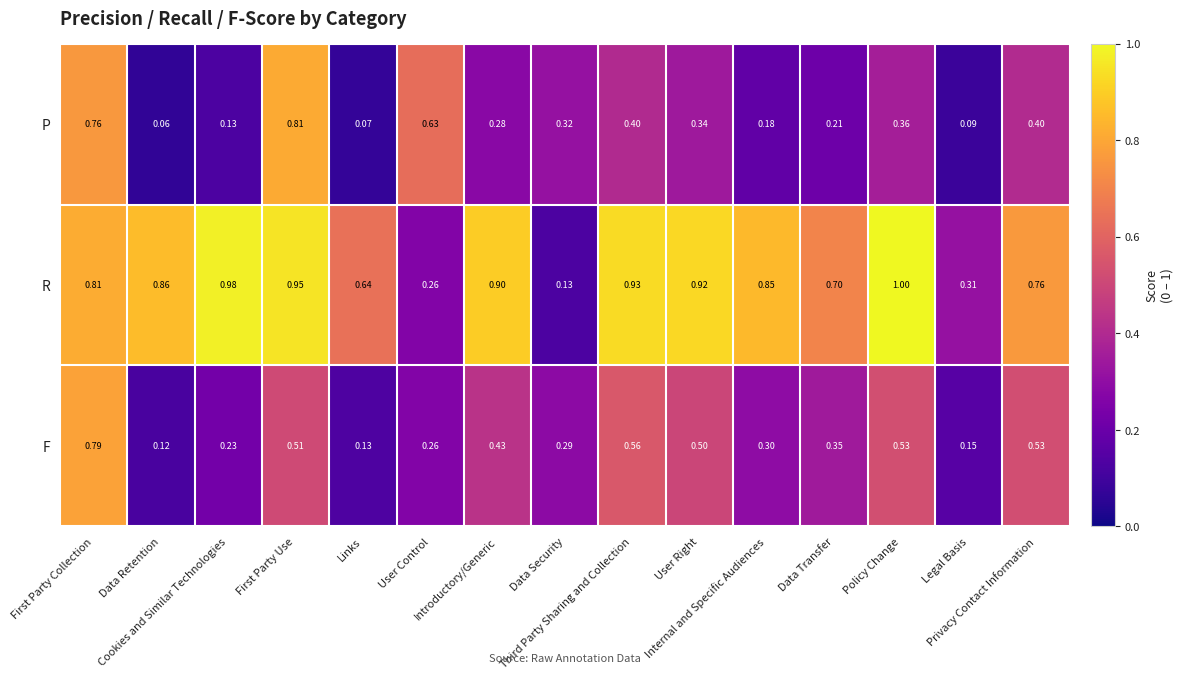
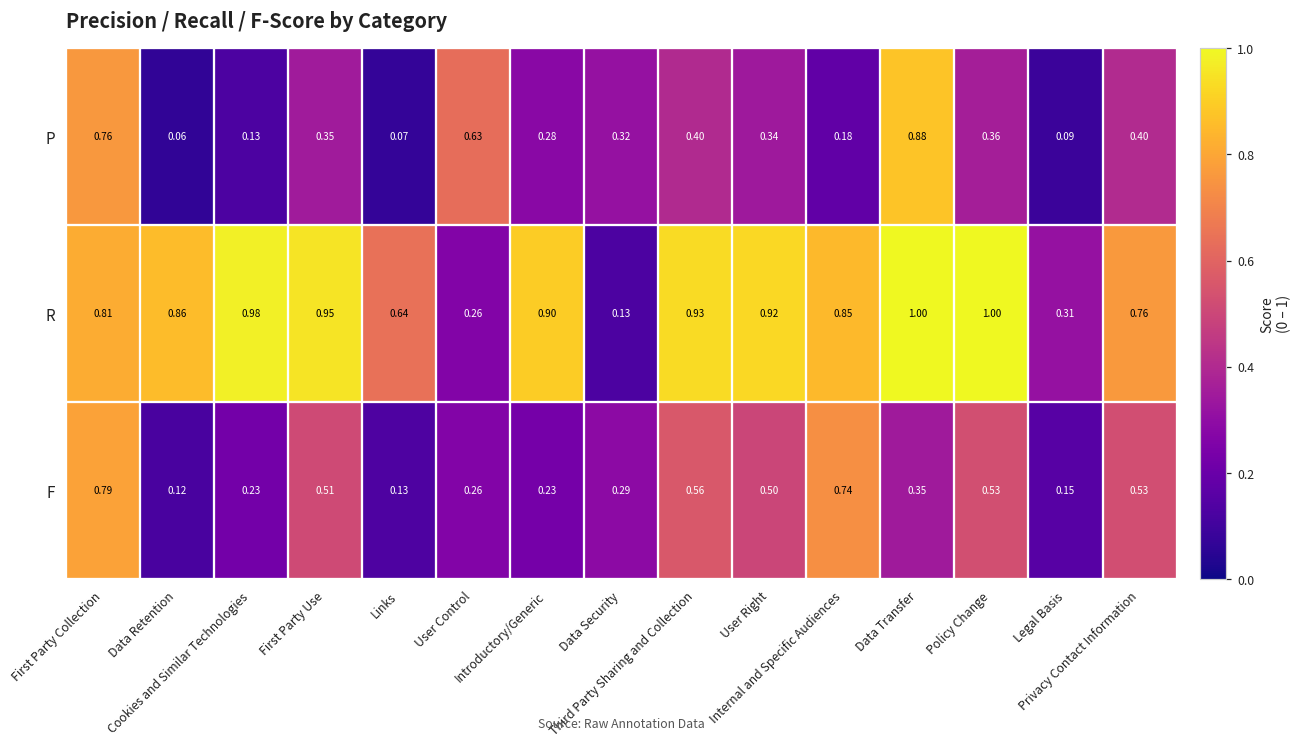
  {
    "P": {
      "First Party Collection": 0.76,
      "Data Retention": 0.06,
      "Cookies and Similar Technologies": 0.13,
-     "First Party Use": 0.81,
+     "First Party Use": 0.35,
      "Links": 0.07,
      "User Control": 0.63,
      "Introductory/Generic": 0.28,
      "Data Security": 0.32,
      "Third Party Sharing and Collection": 0.40,
      "User Right": 0.34,
      "Internal and Specific Audiences": 0.18,
-     "Data Transfer": 0.21,
+     "Data Transfer": 0.88,
      "Policy Change": 0.36,
      "Legal Basis": 0.09,
      "Privacy Contact Information": 0.40
    },
    "R": {
      "First Party Collection": 0.81,
      "Data Retention": 0.86,
      "Cookies and Similar Technologies": 0.98,
      "First Party Use": 0.95,
      "Links": 0.64,
      "User Control": 0.26,
      "Introductory/Generic": 0.90,
      "Data Security": 0.13,
      "Third Party Sharing and Collection": 0.93,
      "User Right": 0.92,
      "Internal and Specific Audiences": 0.85,
-     "Data Transfer": 0.70,
+     "Data Transfer": 1.00,
      "Policy Change": 1.00,
      "Legal Basis": 0.31,
      "Privacy Contact Information": 0.76
    },
    "F": {
      "First Party Collection": 0.79,
      "Data Retention": 0.12,
      "Cookies and Similar Technologies": 0.23,
      "First Party Use": 0.51,
      "Links": 0.13,
      "User Control": 0.26,
-     "Introductory/Generic": 0.43,
+     "Introductory/Generic": 0.23,
      "Data Security": 0.29,
      "Third Party Sharing and Collection": 0.56,
      "User Right": 0.50,
-     "Internal and Specific Audiences": 0.30,
+     "Internal and Specific Audiences": 0.74,
      "Data Transfer": 0.35,
      "Policy Change": 0.53,
      "Legal Basis": 0.15,
      "Privacy Contact Information": 0.53
    }
  }
